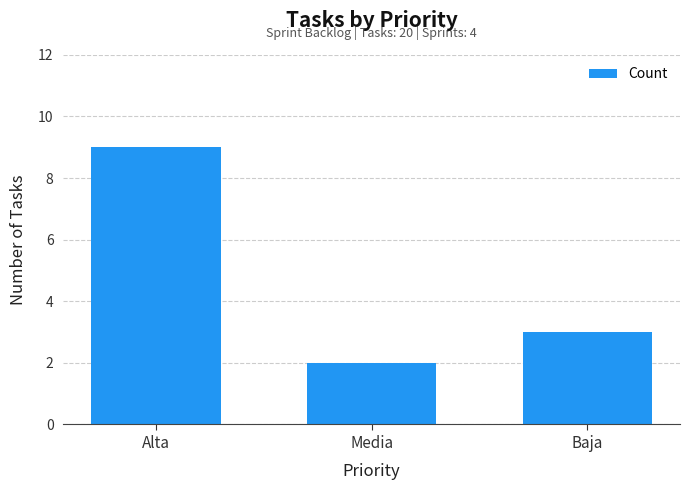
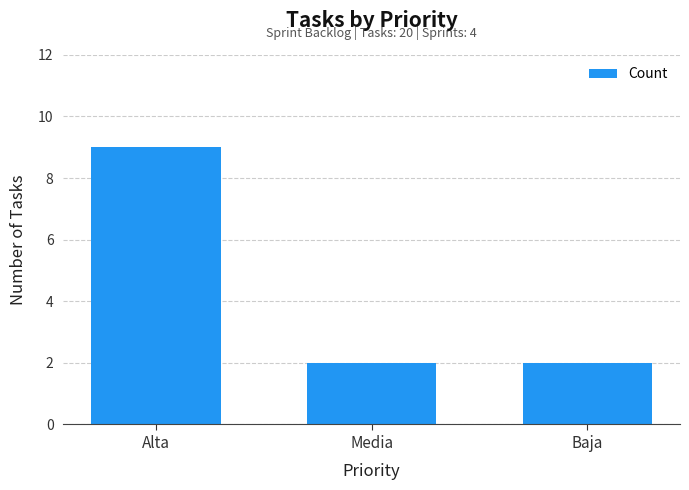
  {
    "Alta": 9,
    "Media": 2,
-   "Baja": 3
+   "Baja": 2
  }
